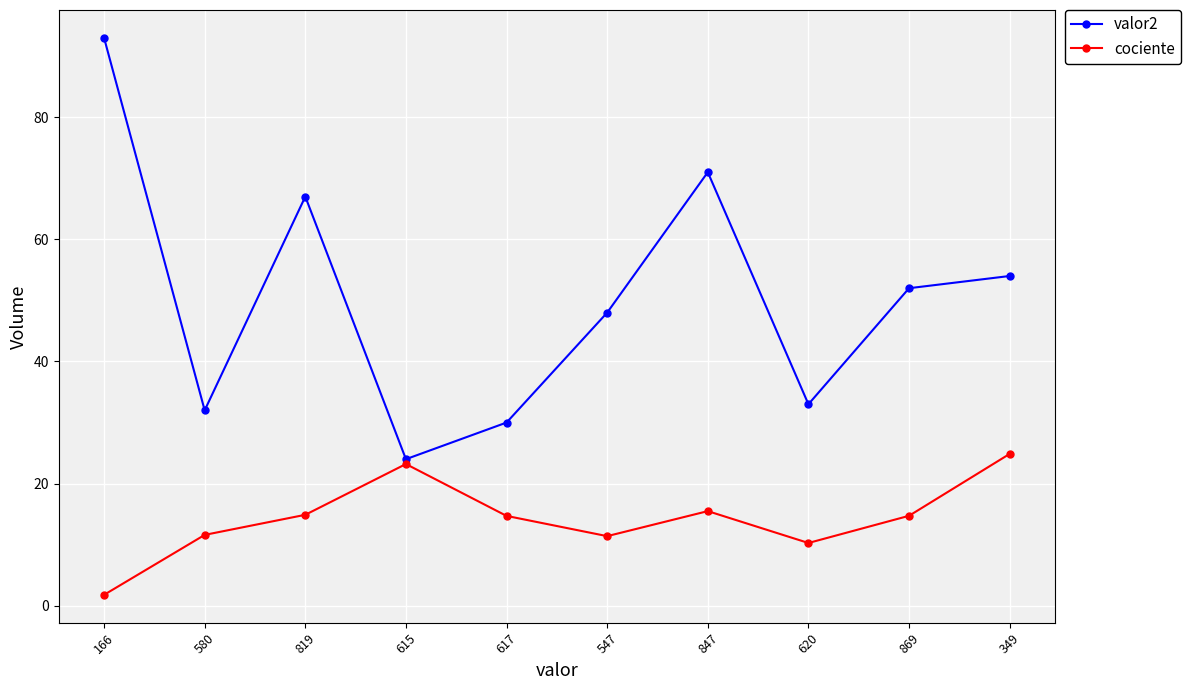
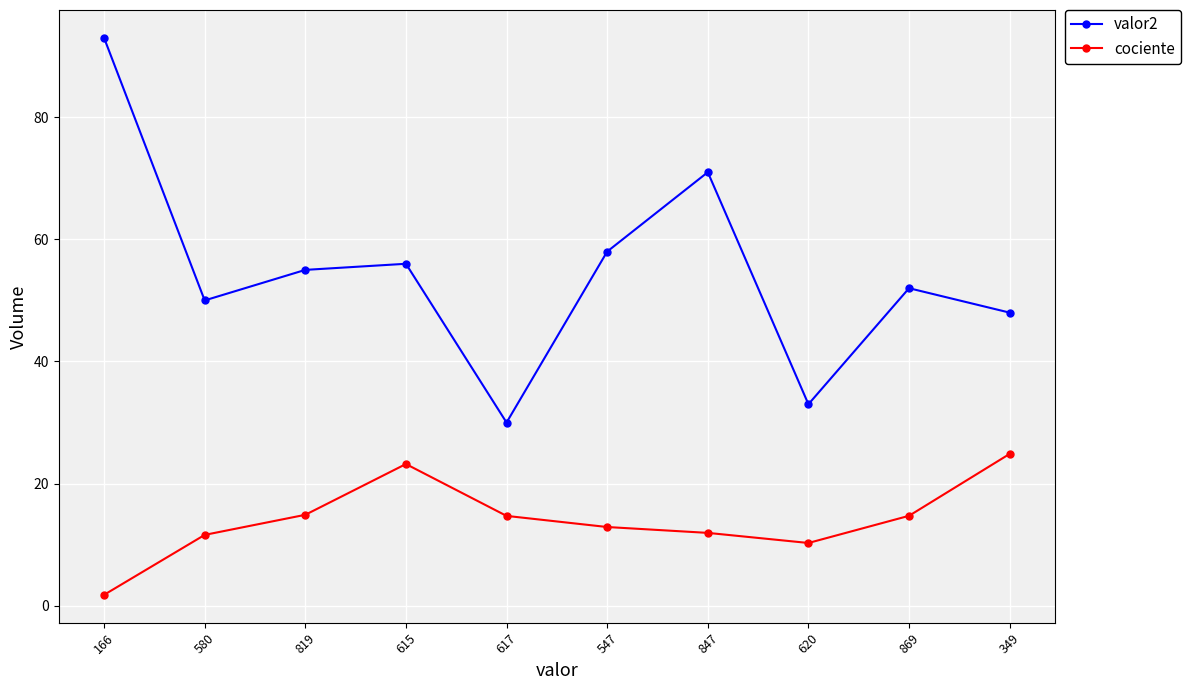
  {
    "valor2": {
      "166": 93,
-     "580": 32,
-     "819": 67,
-     "615": 24,
+     "580": 50,
+     "819": 55,
+     "615": 56,
      "617": 30,
-     "547": 48,
+     "547": 58,
      "847": 71,
      "620": 33,
      "869": 52,
-     "349": 54
+     "349": 48
    },
    "cociente": {
      "166": 2,
      "580": 12,
      "819": 15,
      "615": 23,
      "617": 15,
-     "547": 11,
-     "847": 15,
+     "547": 13,
+     "847": 12,
      "620": 10,
      "869": 15,
      "349": 25
    }
  }
